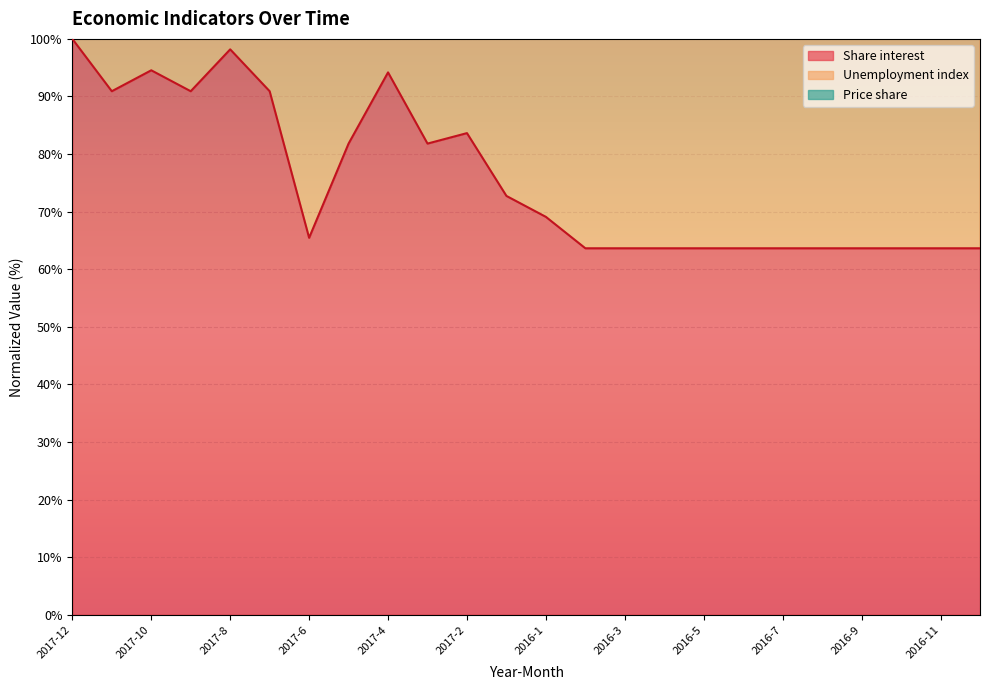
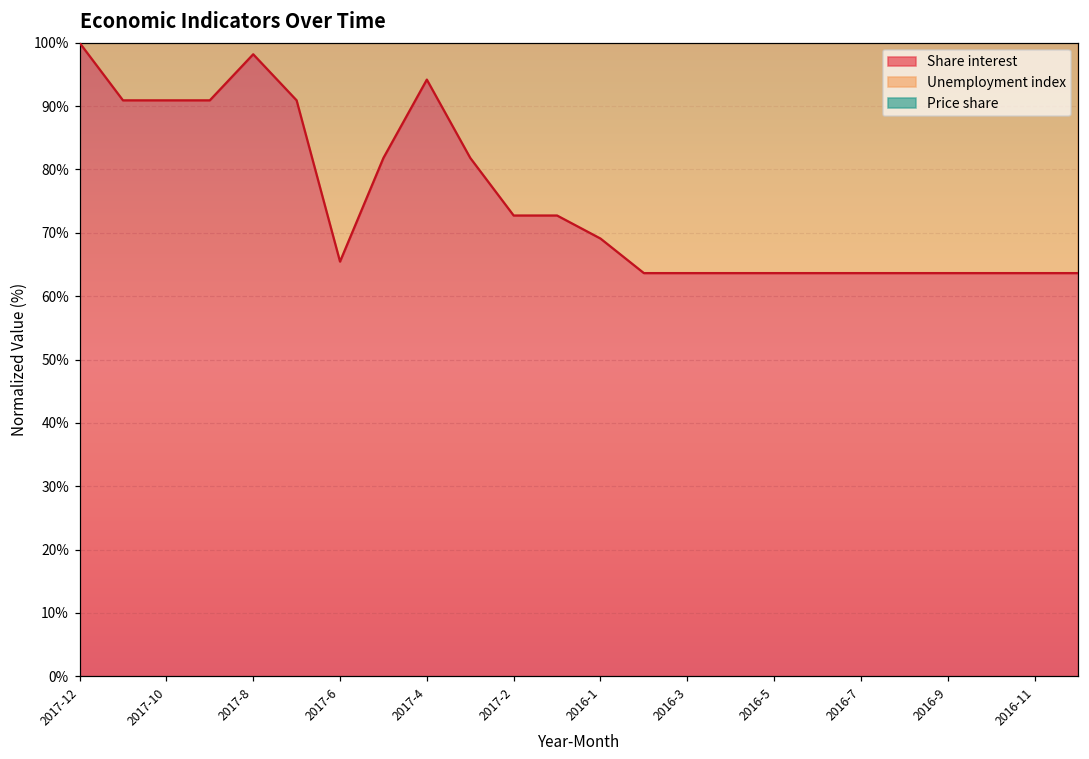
  {
    "Share interest": {
      "2017-12": "100%",
-     "2017-10": "95%",
+     "2017-10": "91%",
      "2017-8": "98%",
      "2017-6": "65%",
      "2017-4": "94%",
-     "2017-2": "84%",
+     "2017-2": "73%",
      "2016-1": "69%",
      "2016-3": "64%",
      "2016-5": "64%",
      "2016-7": "64%",
      "2016-9": "64%",
      "2016-11": "64%"
    }
  }
